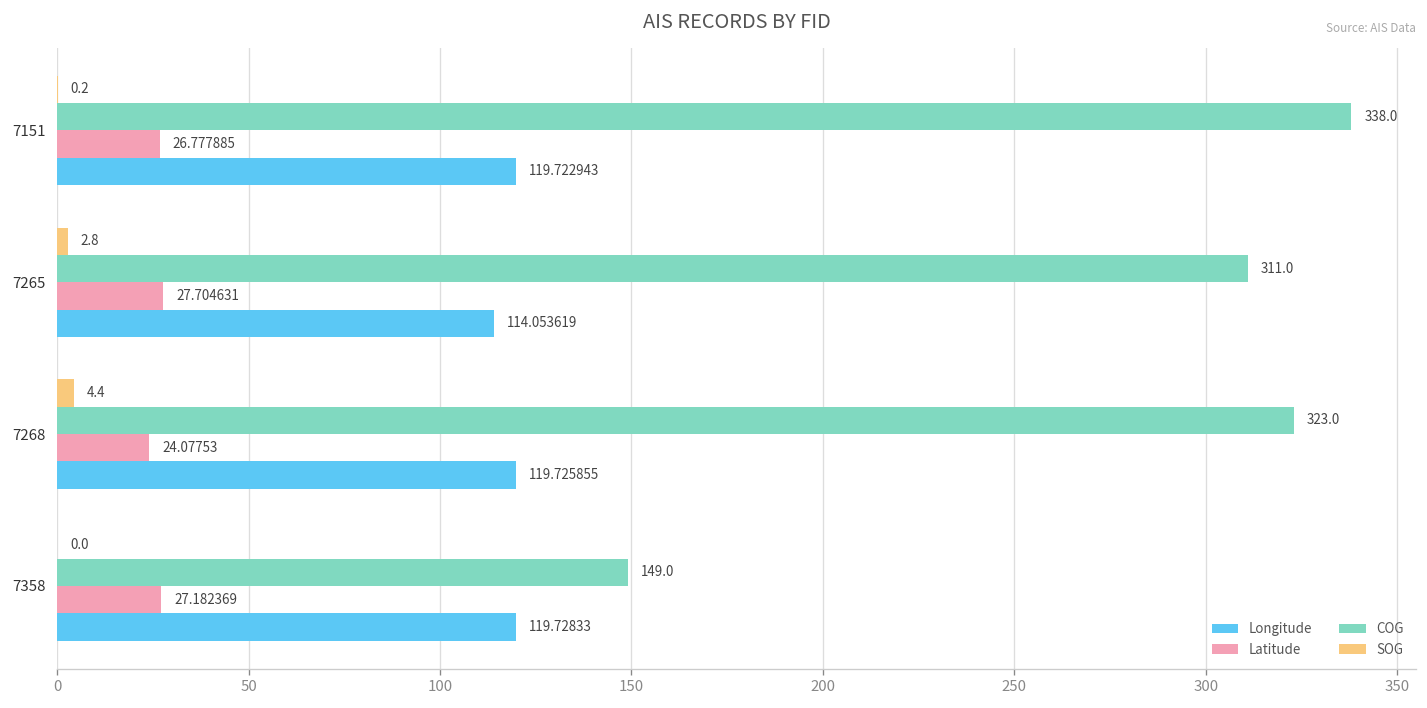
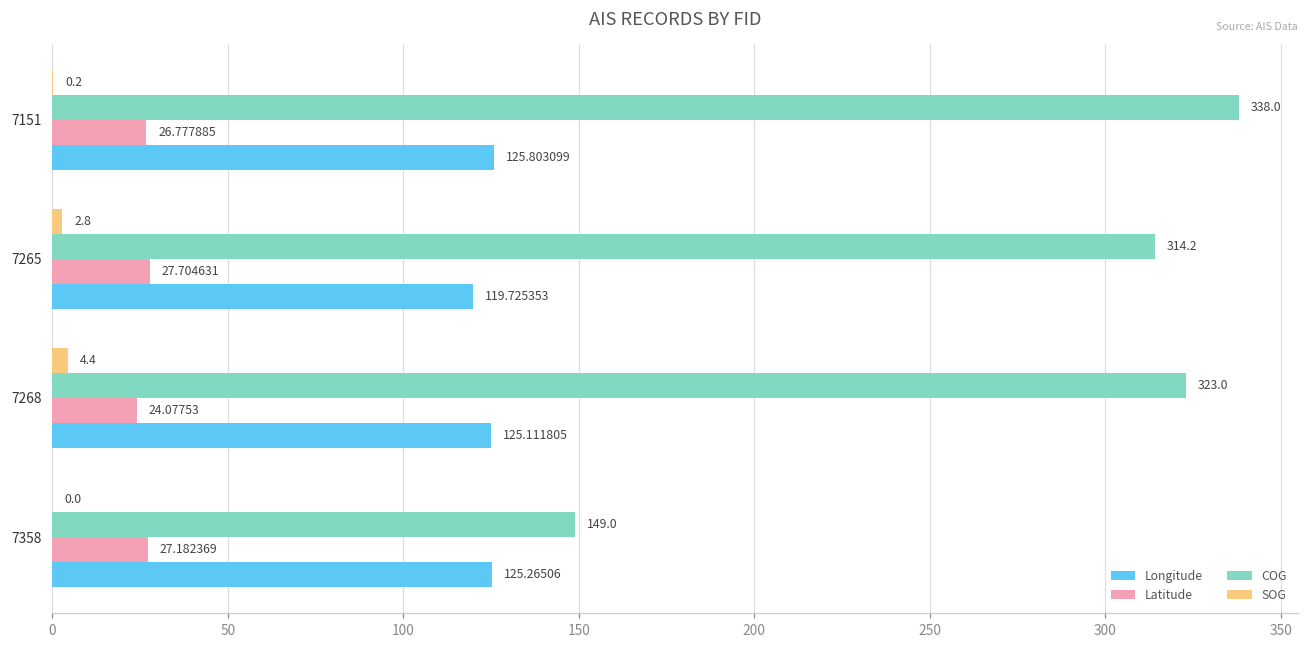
  {
    "Longitude": {
-     "7151": 119.722943,
-     "7265": 114.053619,
-     "7268": 119.725855,
-     "7358": 119.72833
+     "7151": 125.803099,
+     "7265": 119.725353,
+     "7268": 125.111805,
+     "7358": 125.26506
    },
    "Latitude": {
      "7151": 26.777885,
      "7265": 27.704631,
      "7268": 24.07753,
      "7358": 27.182369
    },
    "COG": {
      "7151": 338.0,
-     "7265": 311.0,
+     "7265": 314.2,
      "7268": 323.0,
      "7358": 149.0
    },
    "SOG": {
      "7151": 0.2,
      "7265": 2.8,
      "7268": 4.4,
      "7358": 0.0
    }
  }
